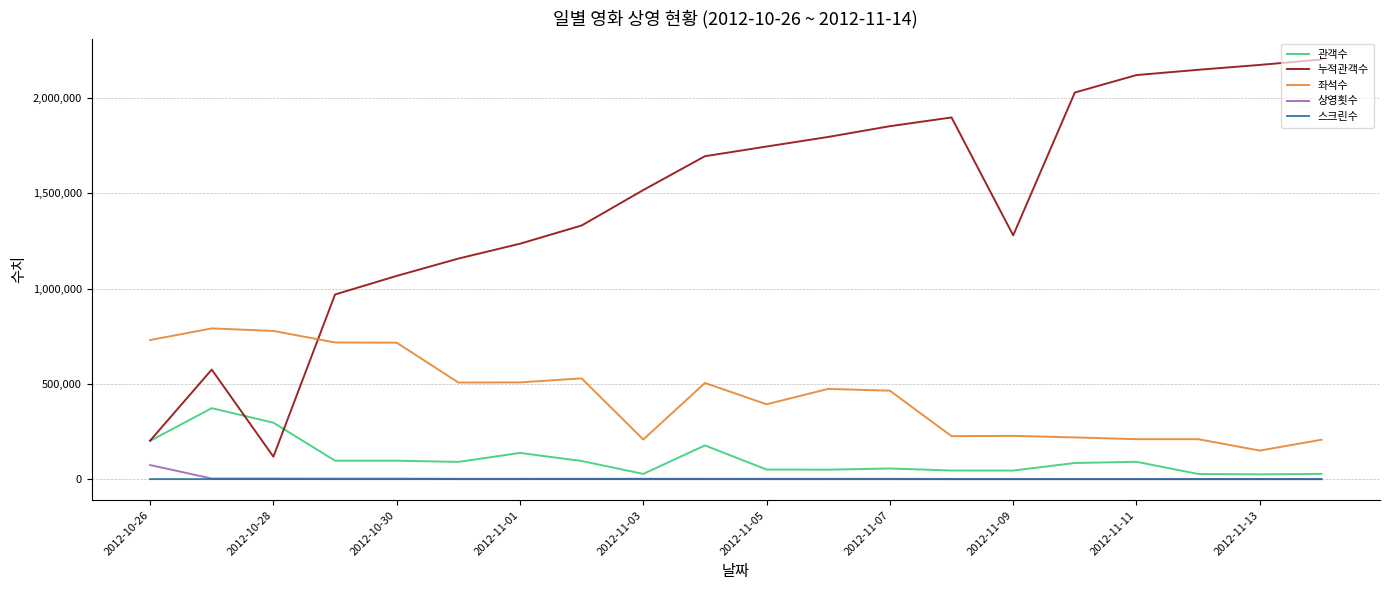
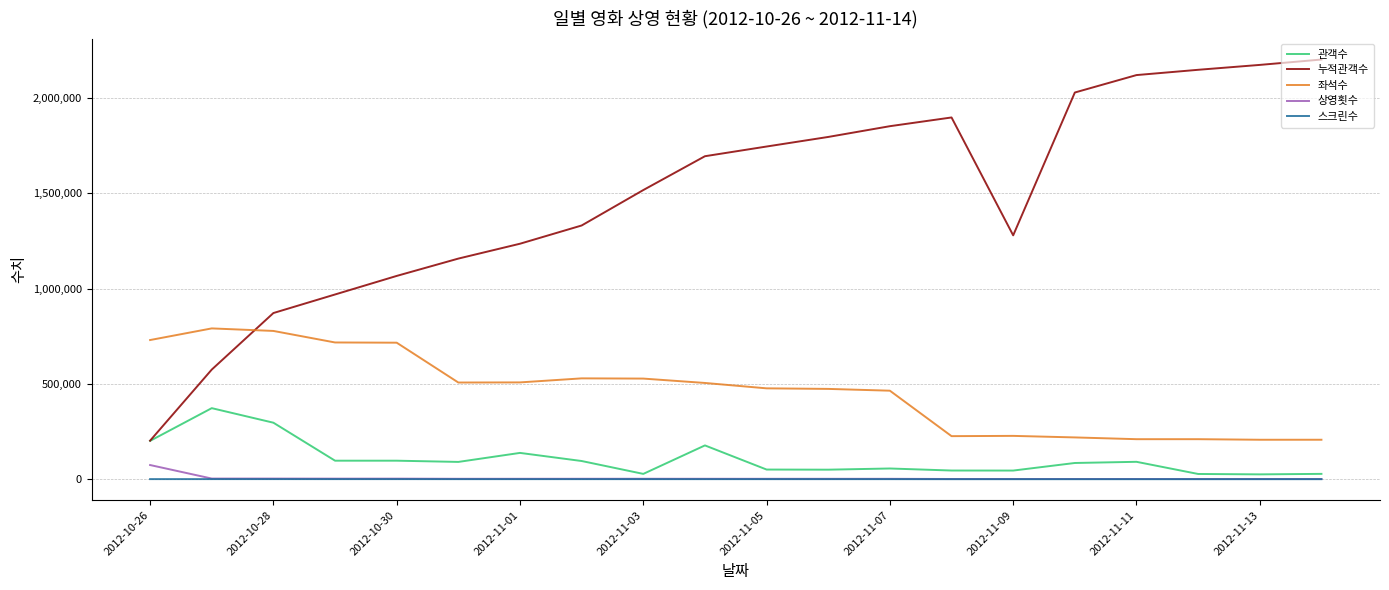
  {
    "관객수": {
      "2012-10-28": "300,000",
      "2012-10-30": "100,000",
      "2012-11-01": "140,000",
      "2012-11-03": "30,000",
      "2012-11-05": "50,000",
      "2012-11-07": "60,000",
      "2012-11-09": "50,000",
      "2012-11-11": "90,000",
      "2012-11-13": "30,000"
    },
    "누적관객수": {
-     "2012-10-28": "120,000",
+     "2012-10-28": "870,000",
      "2012-10-30": "1,070,000",
      "2012-11-01": "1,240,000",
      "2012-11-03": "1,520,000",
      "2012-11-05": "1,750,000",
      "2012-11-07": "1,850,000",
      "2012-11-09": "1,280,000",
      "2012-11-11": "2,120,000",
      "2012-11-13": "2,170,000"
    },
    "좌석수": {
      "2012-10-26": "730,000",
      "2012-10-28": "780,000",
      "2012-10-30": "720,000",
      "2012-11-01": "510,000",
-     "2012-11-03": "210,000",
-     "2012-11-05": "390,000",
+     "2012-11-03": "530,000",
+     "2012-11-05": "480,000",
      "2012-11-07": "460,000",
      "2012-11-09": "230,000",
      "2012-11-11": "210,000",
-     "2012-11-13": "150,000"
+     "2012-11-13": "210,000"
    },
    "상영횟수": {
      "2012-10-26": "70,000"
    },
    "스크린수": {
      "2012-10-26": "0"
    }
  }
